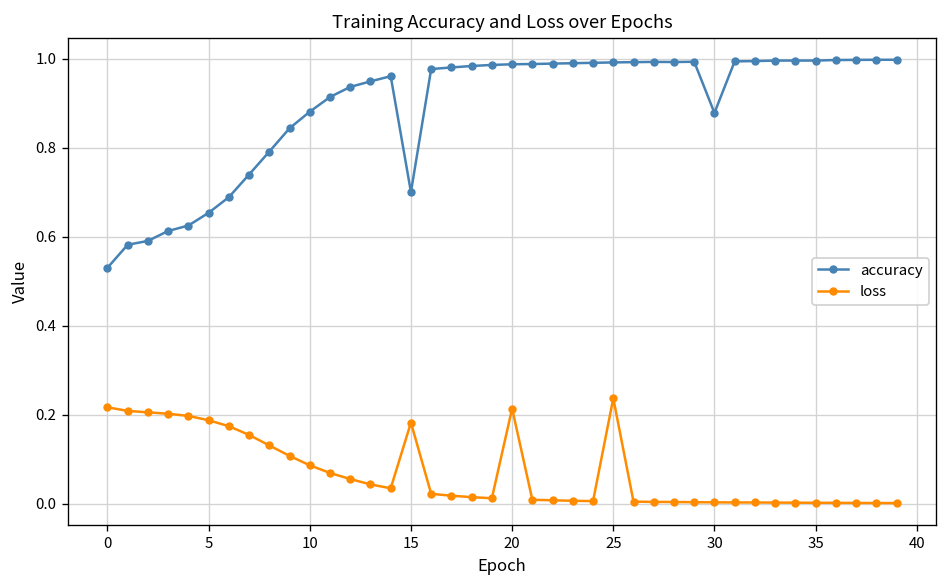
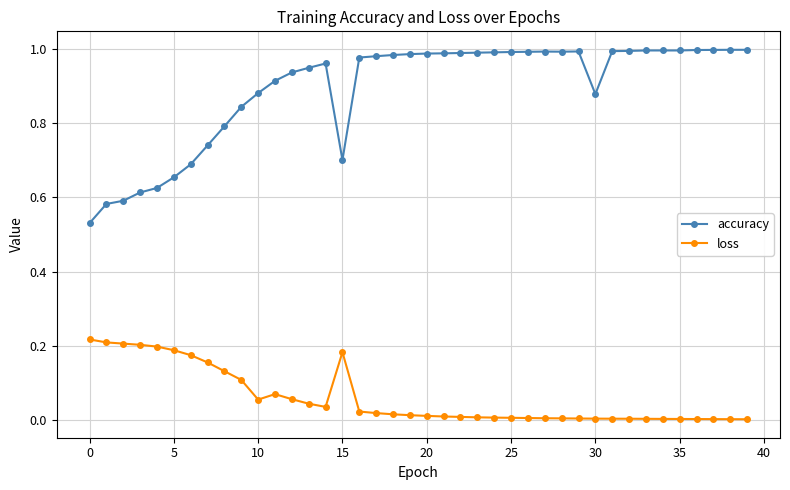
  {
    "accuracy": {
      "0": 0.53,
      "5": 0.65,
      "10": 0.88,
      "15": 0.70,
      "20": 0.99,
      "25": 0.99,
      "30": 0.88,
      "35": 1.00
    },
    "loss": {
      "0": 0.22,
      "5": 0.19,
-     "10": 0.09,
+     "10": 0.05,
      "15": 0.18,
-     "20": 0.21,
-     "25": 0.24,
+     "20": 0.01,
+     "25": 0.01,
      "30": 0.00,
      "35": 0.00
    }
  }
